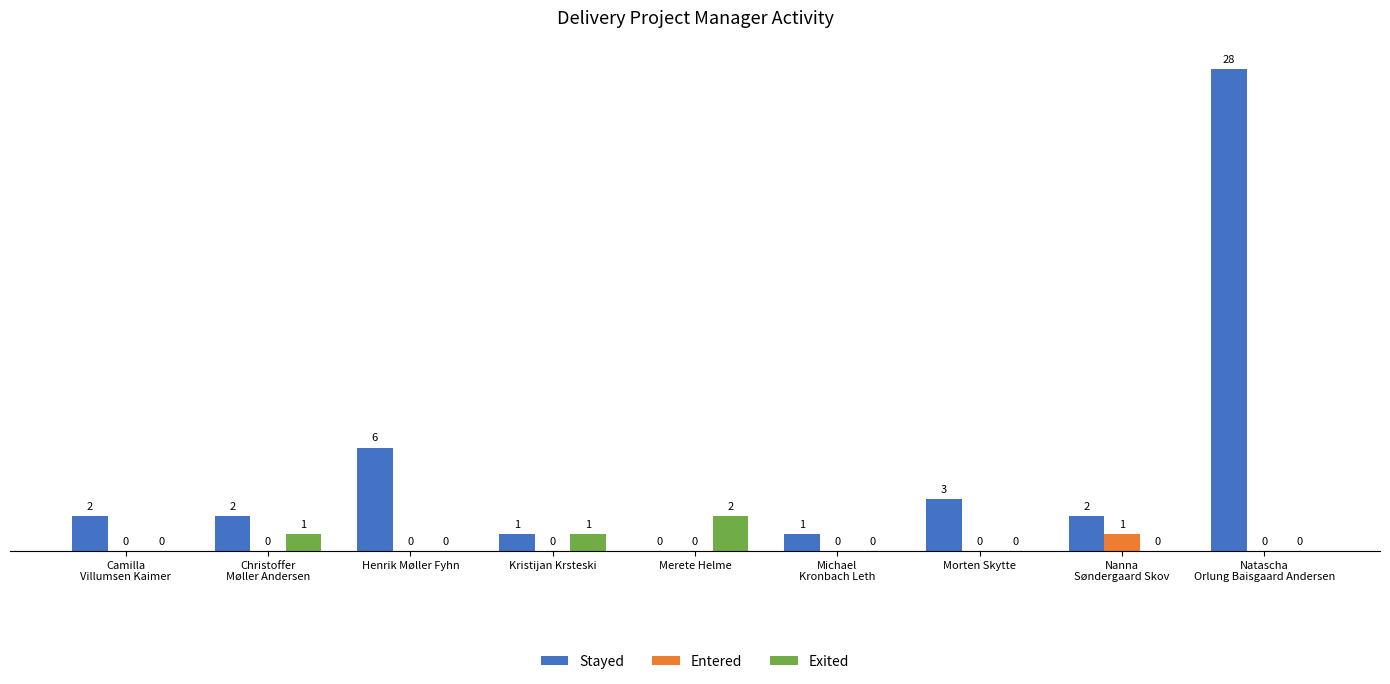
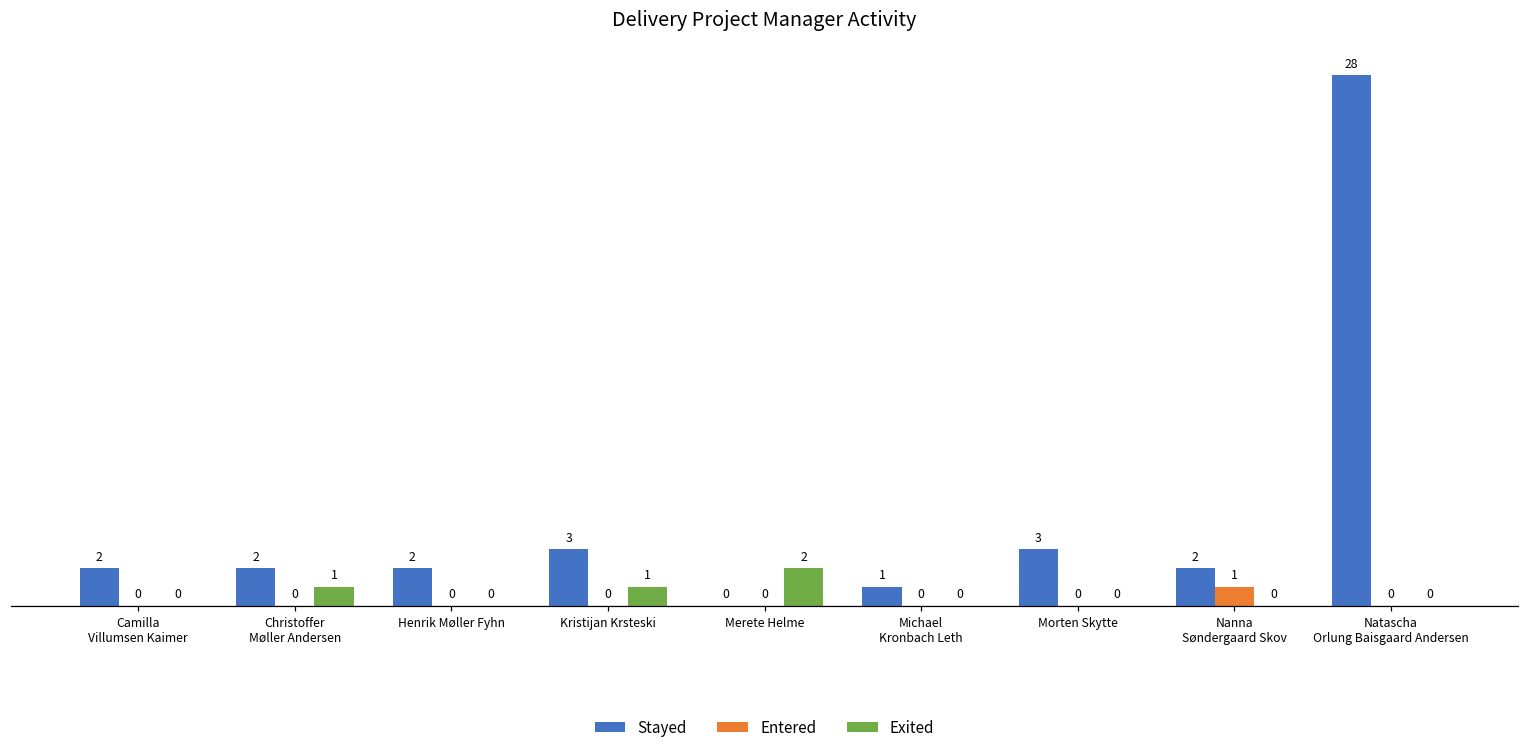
  {
    "Stayed": {
      "Camilla Villumsen Kaimer": 2,
      "Christoffer Møller Andersen": 2,
-     "Henrik Møller Fyhn": 6,
-     "Kristijan Krsteski": 1,
+     "Henrik Møller Fyhn": 2,
+     "Kristijan Krsteski": 3,
      "Merete Helme": 0,
      "Michael Kronbach Leth": 1,
      "Morten Skytte": 3,
      "Nanna Søndergaard Skov": 2,
      "Natascha Orlung Baisgaard Andersen": 28
    },
    "Entered": {
      "Camilla Villumsen Kaimer": 0,
      "Christoffer Møller Andersen": 0,
      "Henrik Møller Fyhn": 0,
      "Kristijan Krsteski": 0,
      "Merete Helme": 0,
      "Michael Kronbach Leth": 0,
      "Morten Skytte": 0,
      "Nanna Søndergaard Skov": 1,
      "Natascha Orlung Baisgaard Andersen": 0
    },
    "Exited": {
      "Camilla Villumsen Kaimer": 0,
      "Christoffer Møller Andersen": 1,
      "Henrik Møller Fyhn": 0,
      "Kristijan Krsteski": 1,
      "Merete Helme": 2,
      "Michael Kronbach Leth": 0,
      "Morten Skytte": 0,
      "Nanna Søndergaard Skov": 0,
      "Natascha Orlung Baisgaard Andersen": 0
    }
  }
